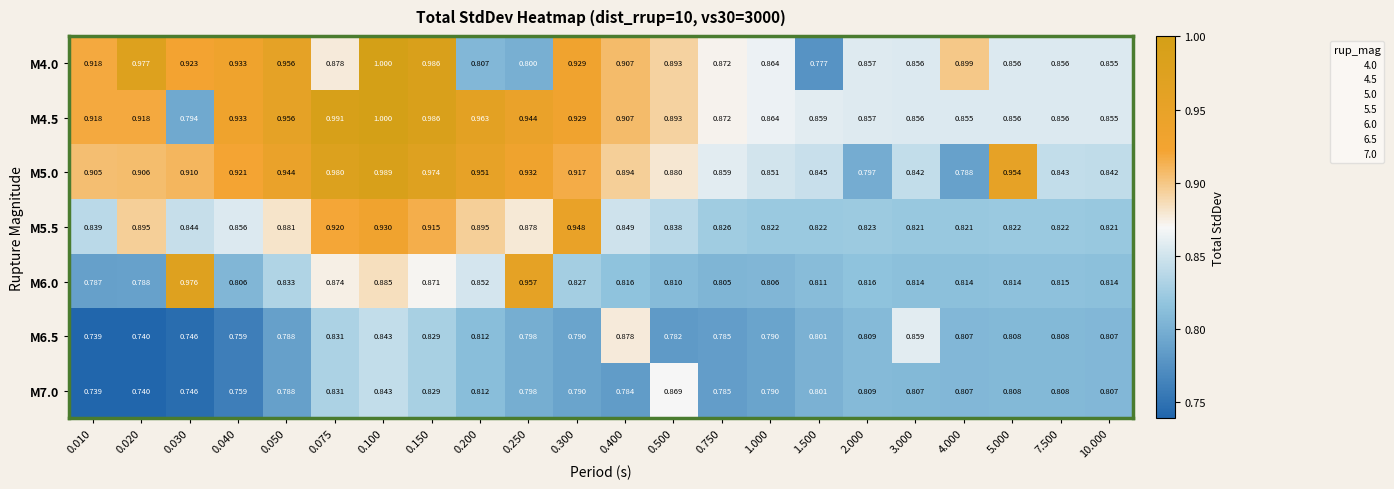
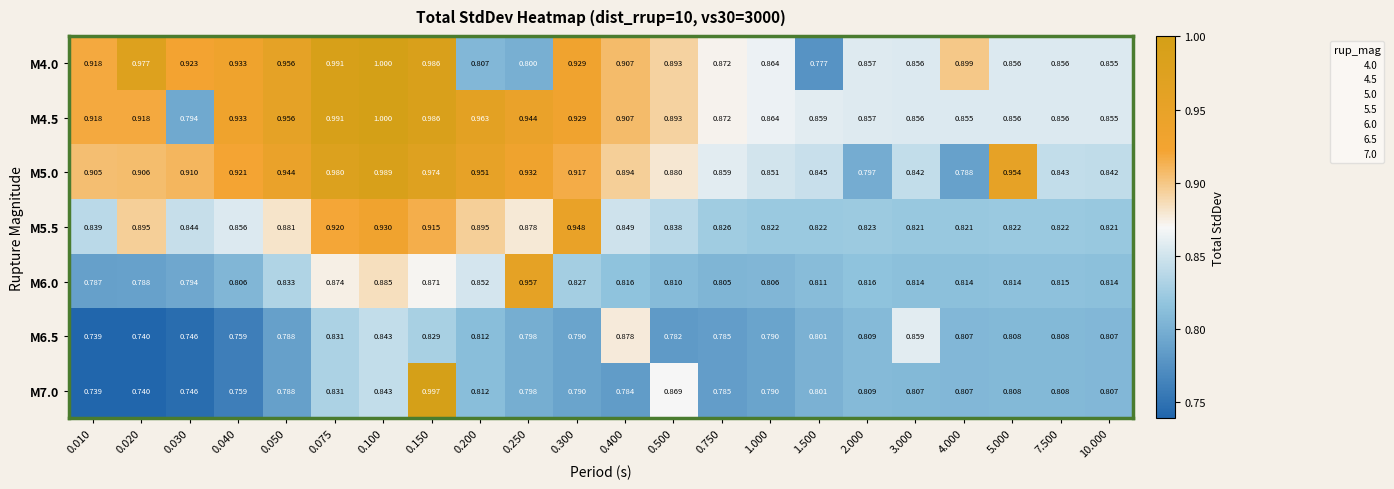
  {
    "M4.0": {
      "0.010": 0.918,
      "0.020": 0.977,
      "0.030": 0.923,
      "0.040": 0.933,
      "0.050": 0.956,
-     "0.075": 0.878,
+     "0.075": 0.991,
      "0.100": 1.000,
      "0.150": 0.986,
      "0.200": 0.807,
      "0.250": 0.800,
      "0.300": 0.929,
      "0.400": 0.907,
      "0.500": 0.893,
      "0.750": 0.872,
      "1.000": 0.864,
      "1.500": 0.777,
      "2.000": 0.857,
      "3.000": 0.856,
      "4.000": 0.899,
      "5.000": 0.856,
      "7.500": 0.856,
      "10.000": 0.855
    },
    "M4.5": {
      "0.010": 0.918,
      "0.020": 0.918,
      "0.030": 0.794,
      "0.040": 0.933,
      "0.050": 0.956,
      "0.075": 0.991,
      "0.100": 1.000,
      "0.150": 0.986,
      "0.200": 0.963,
      "0.250": 0.944,
      "0.300": 0.929,
      "0.400": 0.907,
      "0.500": 0.893,
      "0.750": 0.872,
      "1.000": 0.864,
      "1.500": 0.859,
      "2.000": 0.857,
      "3.000": 0.856,
      "4.000": 0.855,
      "5.000": 0.856,
      "7.500": 0.856,
      "10.000": 0.855
    },
    "M5.0": {
      "0.010": 0.905,
      "0.020": 0.906,
      "0.030": 0.910,
      "0.040": 0.921,
      "0.050": 0.944,
      "0.075": 0.980,
      "0.100": 0.989,
      "0.150": 0.974,
      "0.200": 0.951,
      "0.250": 0.932,
      "0.300": 0.917,
      "0.400": 0.894,
      "0.500": 0.880,
      "0.750": 0.859,
      "1.000": 0.851,
      "1.500": 0.845,
      "2.000": 0.797,
      "3.000": 0.842,
      "4.000": 0.788,
      "5.000": 0.954,
      "7.500": 0.843,
      "10.000": 0.842
    },
    "M5.5": {
      "0.010": 0.839,
      "0.020": 0.895,
      "0.030": 0.844,
      "0.040": 0.856,
      "0.050": 0.881,
      "0.075": 0.920,
      "0.100": 0.930,
      "0.150": 0.915,
      "0.200": 0.895,
      "0.250": 0.878,
      "0.300": 0.948,
      "0.400": 0.849,
      "0.500": 0.838,
      "0.750": 0.826,
      "1.000": 0.822,
      "1.500": 0.822,
      "2.000": 0.823,
      "3.000": 0.821,
      "4.000": 0.821,
      "5.000": 0.822,
      "7.500": 0.822,
      "10.000": 0.821
    },
    "M6.0": {
      "0.010": 0.787,
      "0.020": 0.788,
-     "0.030": 0.976,
+     "0.030": 0.794,
      "0.040": 0.806,
      "0.050": 0.833,
      "0.075": 0.874,
      "0.100": 0.885,
      "0.150": 0.871,
      "0.200": 0.852,
      "0.250": 0.957,
      "0.300": 0.827,
      "0.400": 0.816,
      "0.500": 0.810,
      "0.750": 0.805,
      "1.000": 0.806,
      "1.500": 0.811,
      "2.000": 0.816,
      "3.000": 0.814,
      "4.000": 0.814,
      "5.000": 0.814,
      "7.500": 0.815,
      "10.000": 0.814
    },
    "M6.5": {
      "0.010": 0.739,
      "0.020": 0.740,
      "0.030": 0.746,
      "0.040": 0.759,
      "0.050": 0.788,
      "0.075": 0.831,
      "0.100": 0.843,
      "0.150": 0.829,
      "0.200": 0.812,
      "0.250": 0.798,
      "0.300": 0.790,
      "0.400": 0.878,
      "0.500": 0.782,
      "0.750": 0.785,
      "1.000": 0.790,
      "1.500": 0.801,
      "2.000": 0.809,
      "3.000": 0.859,
      "4.000": 0.807,
      "5.000": 0.808,
      "7.500": 0.808,
      "10.000": 0.807
    },
    "M7.0": {
      "0.010": 0.739,
      "0.020": 0.740,
      "0.030": 0.746,
      "0.040": 0.759,
      "0.050": 0.788,
      "0.075": 0.831,
      "0.100": 0.843,
-     "0.150": 0.829,
+     "0.150": 0.997,
      "0.200": 0.812,
      "0.250": 0.798,
      "0.300": 0.790,
      "0.400": 0.784,
      "0.500": 0.869,
      "0.750": 0.785,
      "1.000": 0.790,
      "1.500": 0.801,
      "2.000": 0.809,
      "3.000": 0.807,
      "4.000": 0.807,
      "5.000": 0.808,
      "7.500": 0.808,
      "10.000": 0.807
    }
  }
